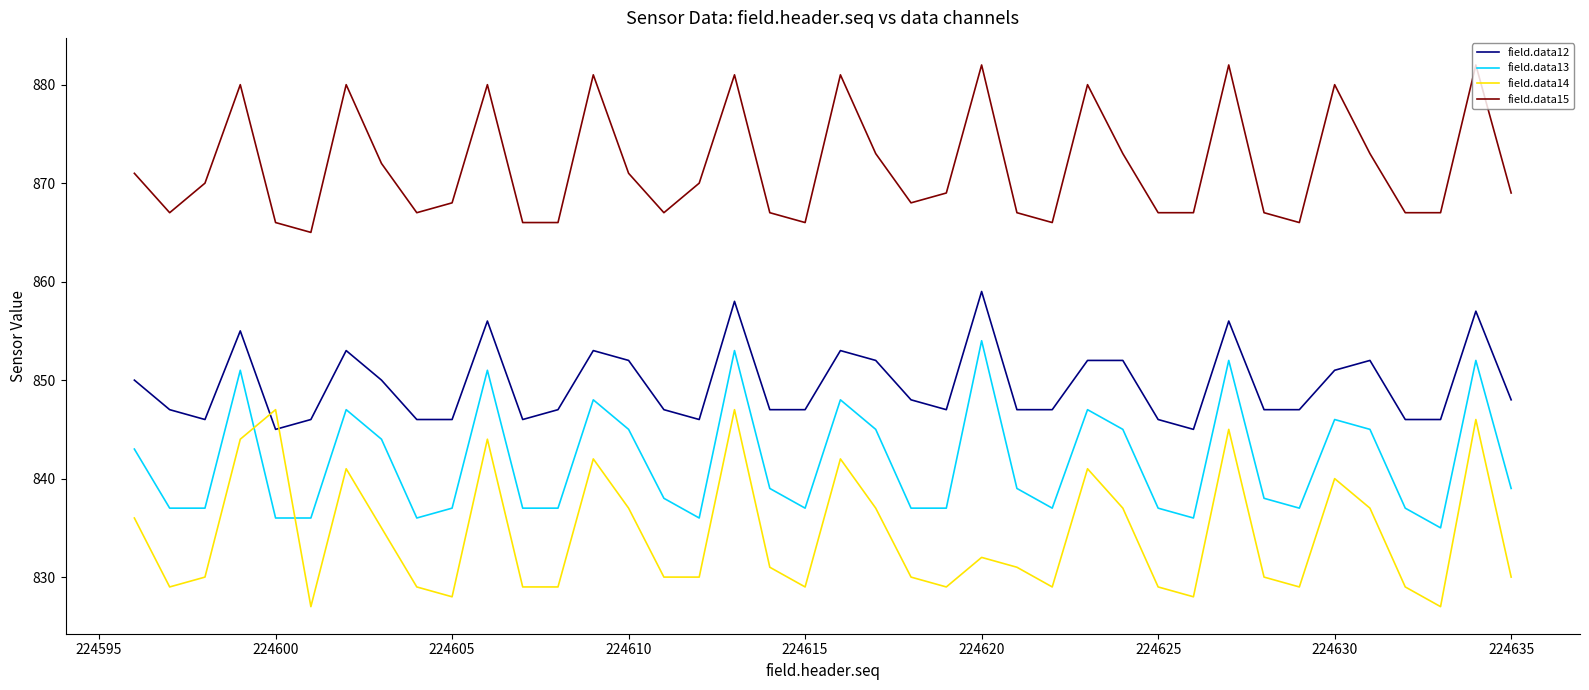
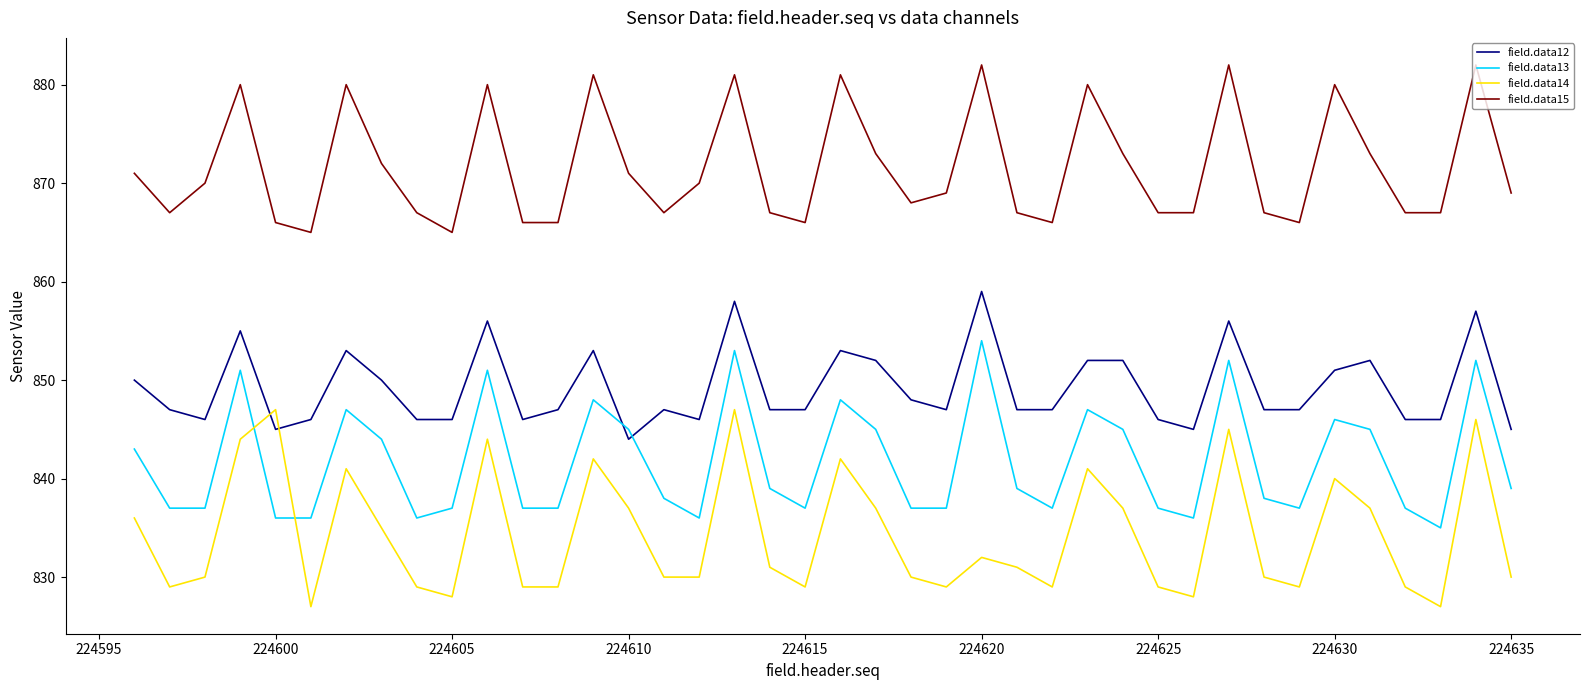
  {
    "field.data12": {
      "224600": 845,
      "224605": 846,
-     "224610": 852,
+     "224610": 844,
      "224615": 847,
      "224620": 859,
      "224625": 846,
      "224630": 851,
-     "224635": 848
+     "224635": 845
    },
    "field.data13": {
      "224600": 836,
      "224605": 837,
      "224610": 845,
      "224615": 837,
      "224620": 854,
      "224625": 837,
      "224630": 846,
      "224635": 839
    },
    "field.data14": {
      "224600": 847,
      "224605": 828,
      "224610": 837,
      "224615": 829,
      "224620": 832,
      "224625": 829,
      "224630": 840,
      "224635": 830
    },
    "field.data15": {
      "224600": 866,
-     "224605": 868,
+     "224605": 865,
      "224610": 871,
      "224615": 866,
      "224620": 882,
      "224625": 867,
      "224630": 880,
      "224635": 869
    }
  }
